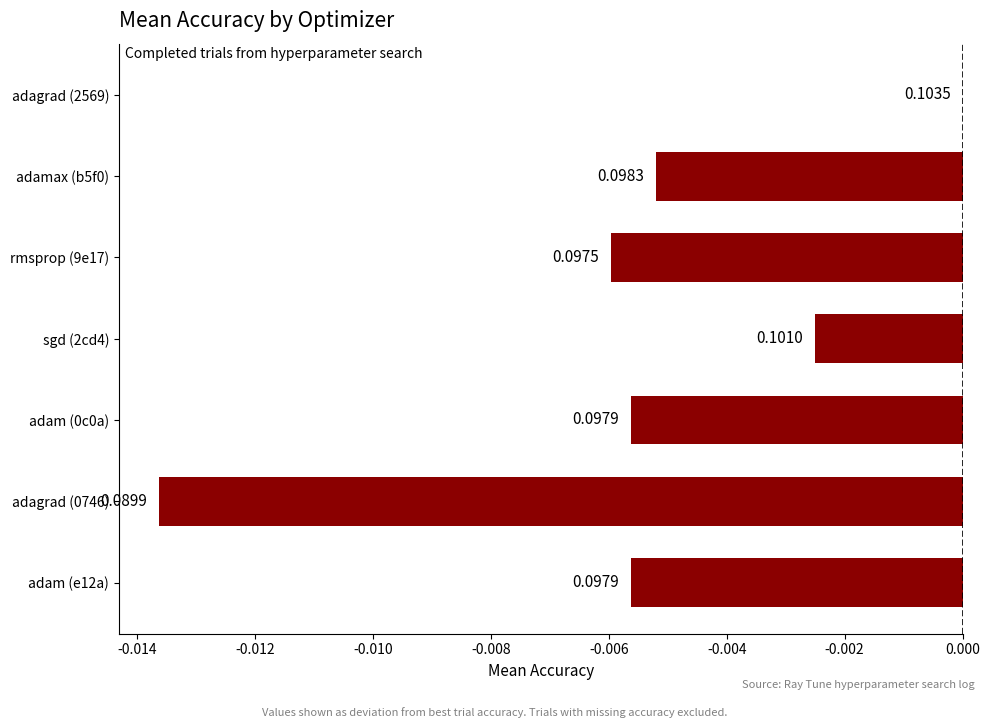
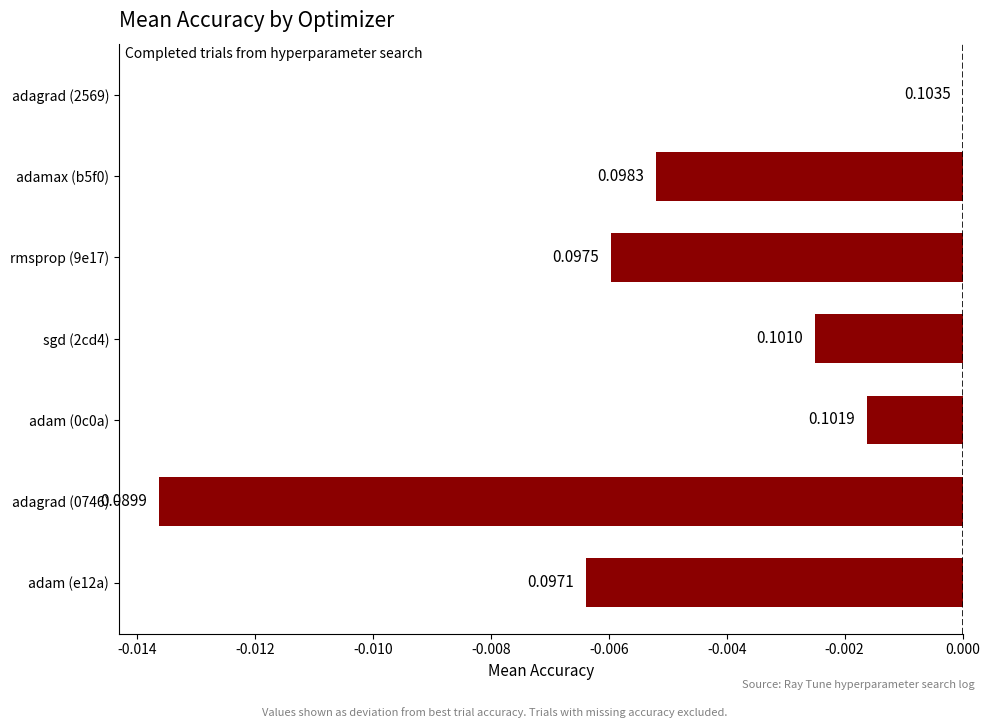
  {
-   "adam (0c0a)": 0.0979,
-   "adam (e12a)": 0.0979
+   "adam (0c0a)": 0.1019,
+   "adam (e12a)": 0.0971
  }
